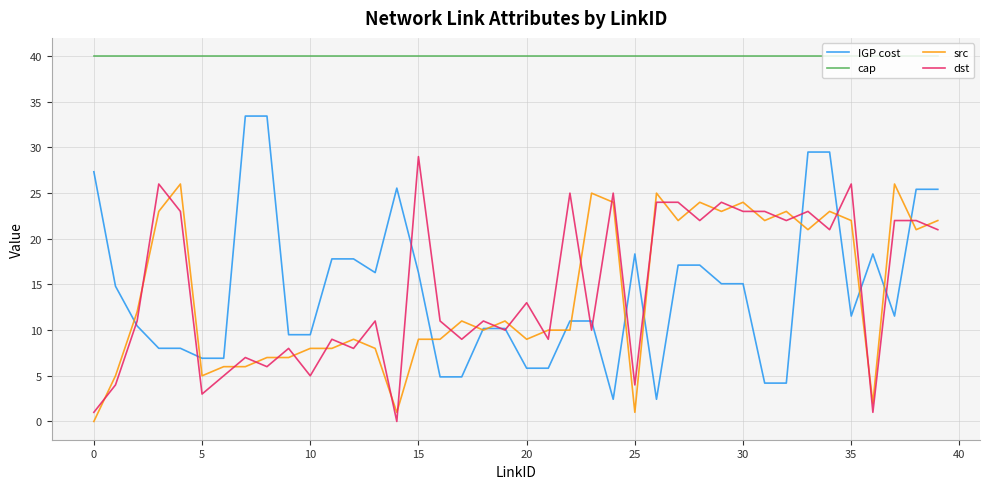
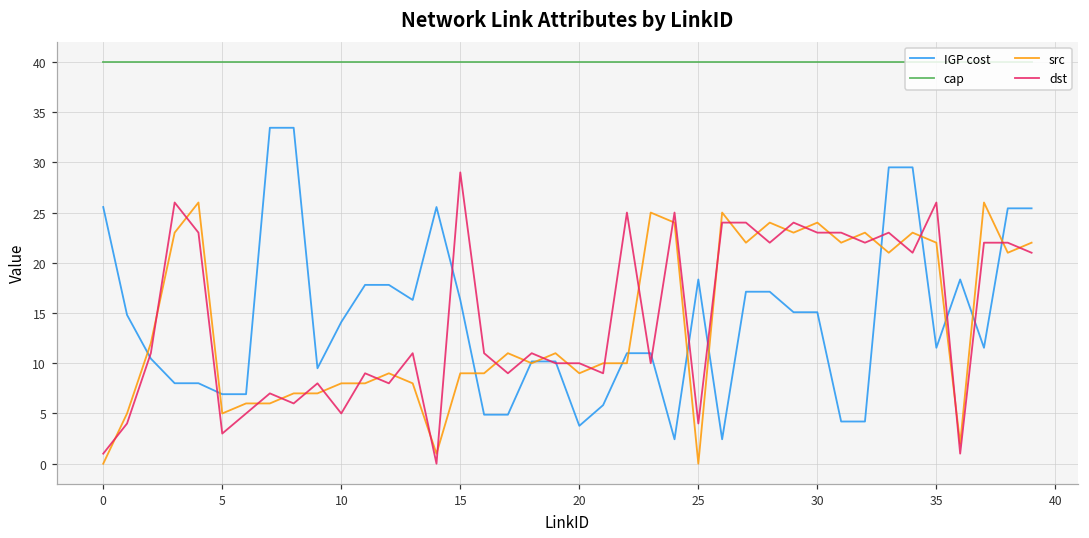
  {
    "IGP cost": {
-     "0": 27,
+     "0": 26,
      "5": 7,
-     "10": 10,
+     "10": 14,
      "15": 16,
-     "20": 6,
+     "20": 4,
      "25": 18,
      "30": 15,
      "35": 12
    },
    "cap": {
      "0": 40,
      "5": 40,
      "10": 40,
      "15": 40,
      "20": 40,
      "25": 40,
      "30": 40
    },
    "src": {
      "0": 0,
      "5": 5,
      "10": 8,
      "15": 9,
      "20": 9,
-     "25": 1,
+     "25": 0,
      "30": 24,
      "35": 22
    },
    "dst": {
      "0": 1,
      "5": 3,
      "10": 5,
      "15": 29,
-     "20": 13,
+     "20": 10,
      "25": 4,
      "30": 23,
      "35": 26
    }
  }
